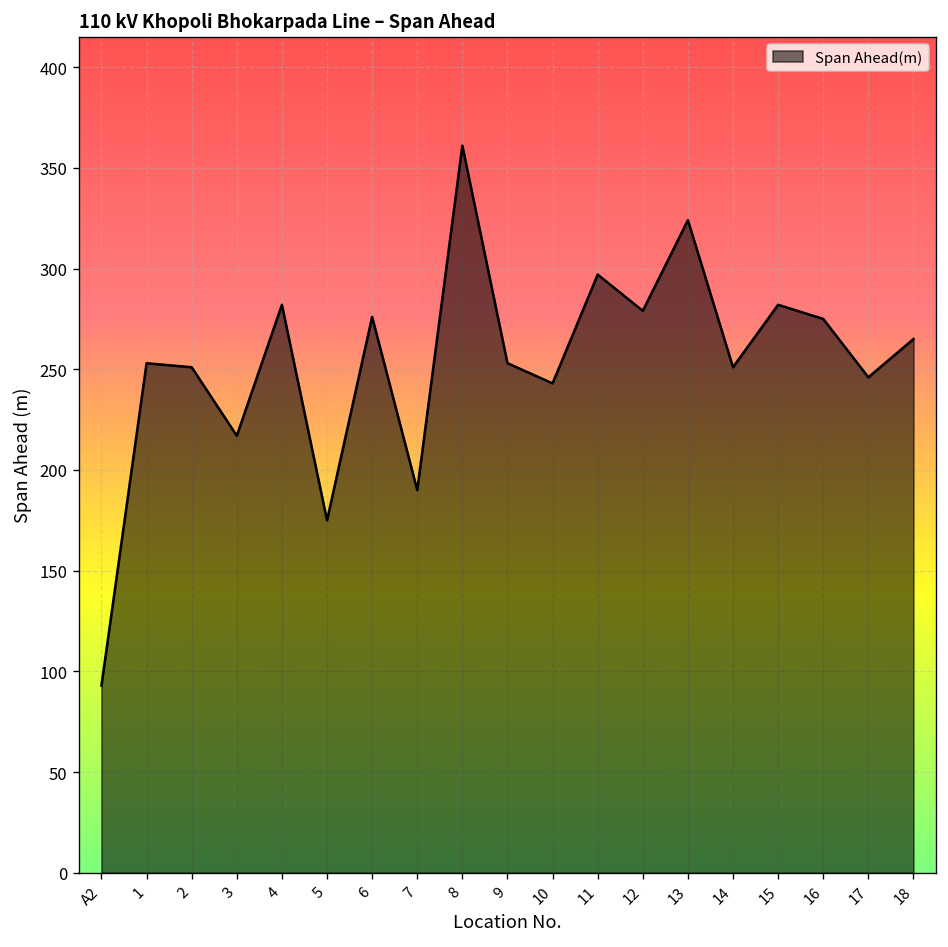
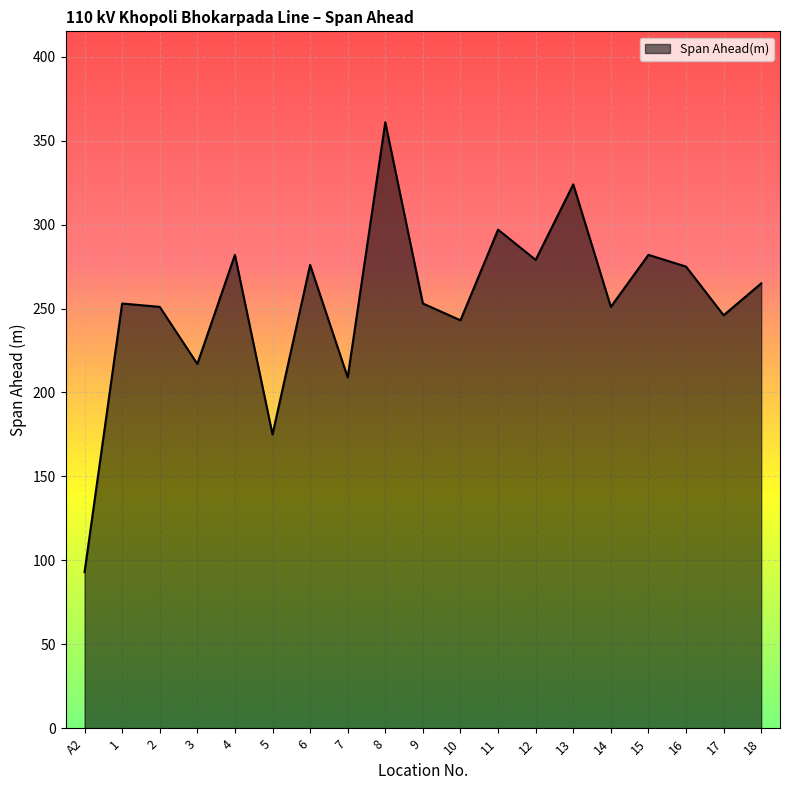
  {
    "A2": 93,
    "1": 253,
    "2": 251,
    "3": 217,
    "4": 282,
    "5": 175,
    "6": 276,
-   "7": 190,
+   "7": 209,
    "8": 361,
    "9": 253,
    "10": 243,
    "11": 297,
    "12": 279,
    "13": 324,
    "14": 251,
    "15": 282,
    "16": 275,
    "17": 246,
    "18": 265
  }
